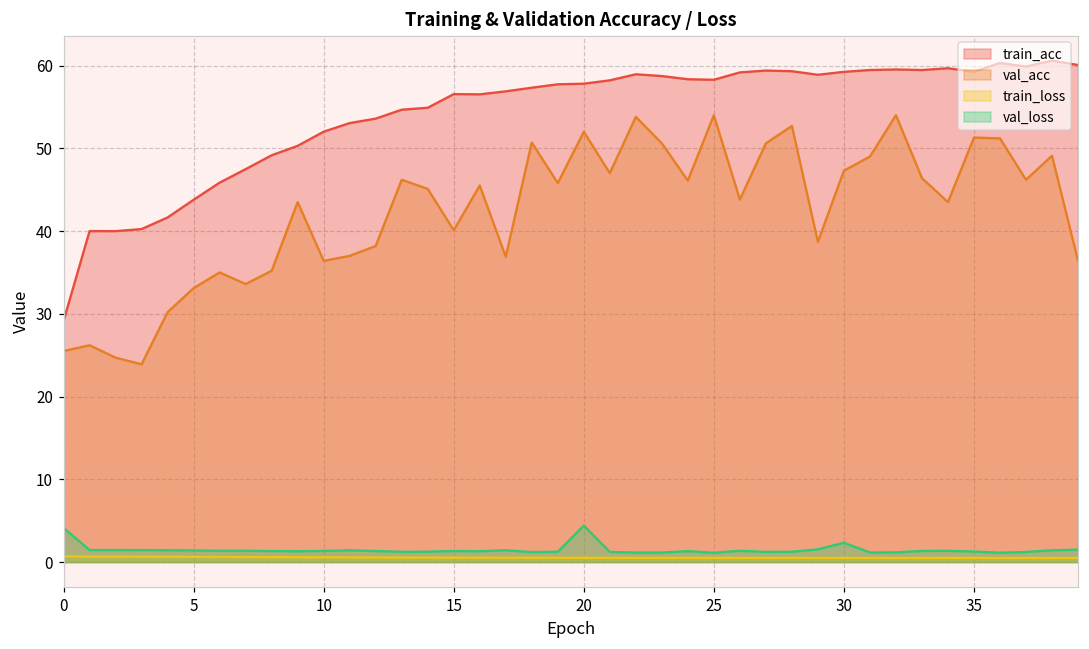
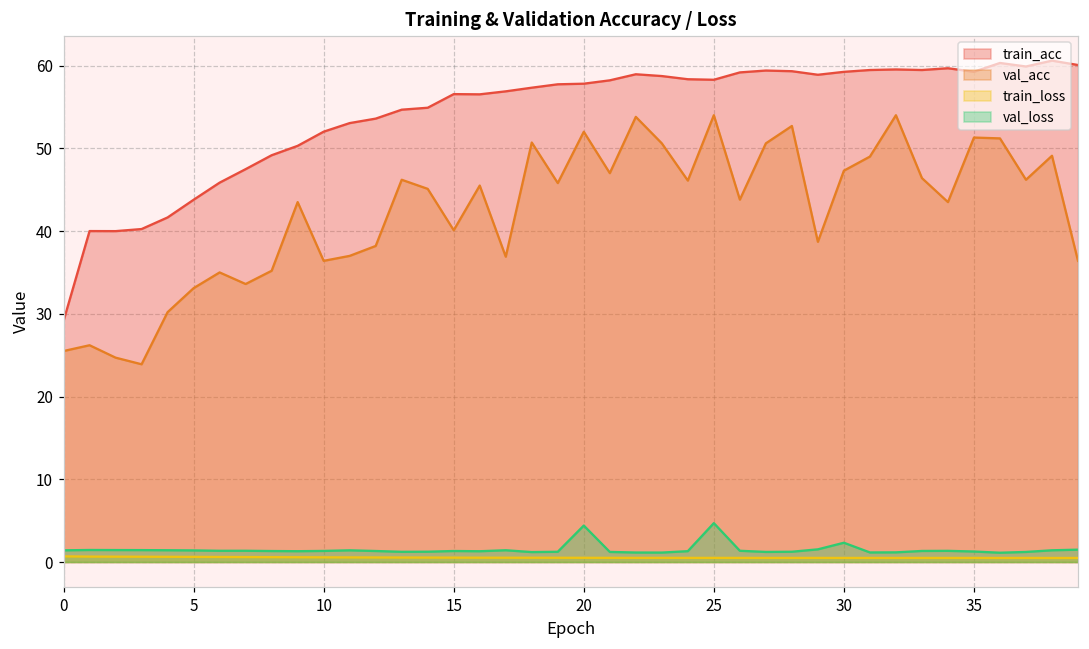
  {
    "val_loss": {
-     "0": 4,
+     "0": 1,
      "5": 1,
      "10": 1,
      "15": 1,
      "20": 4,
-     "25": 1,
+     "25": 5,
      "30": 2,
      "35": 1
    }
  }
